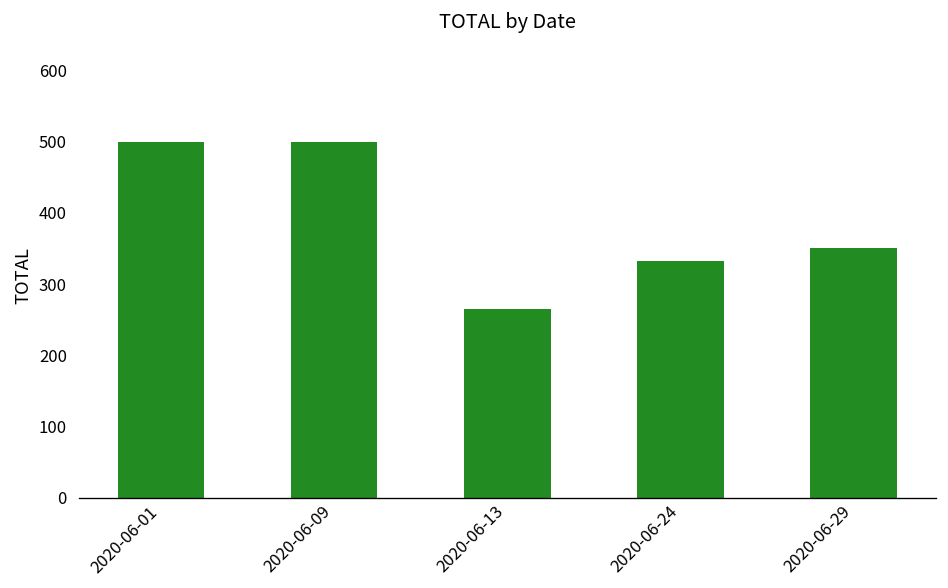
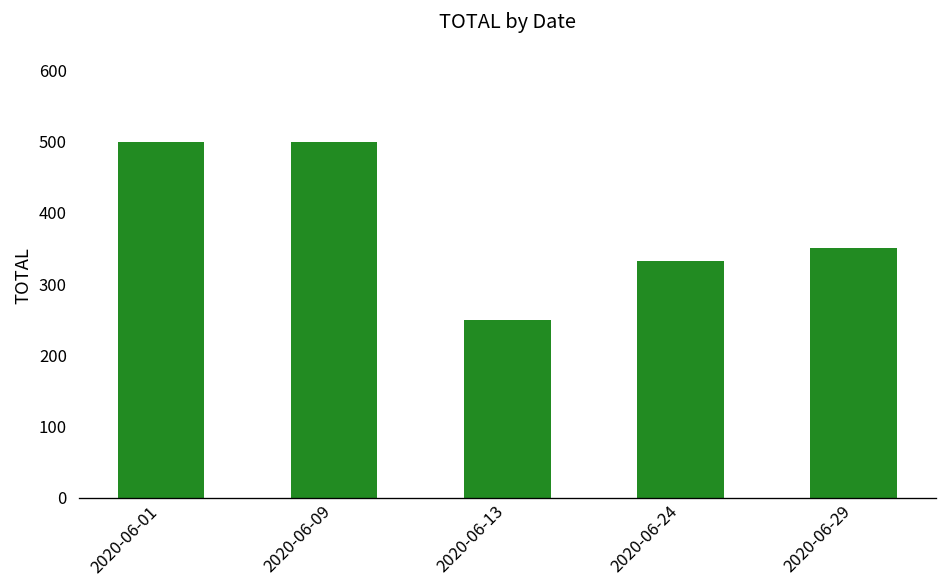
  {
    "2020-06-01": 500,
    "2020-06-09": 500,
-   "2020-06-13": 270,
+   "2020-06-13": 250,
    "2020-06-24": 330,
    "2020-06-29": 350
  }
